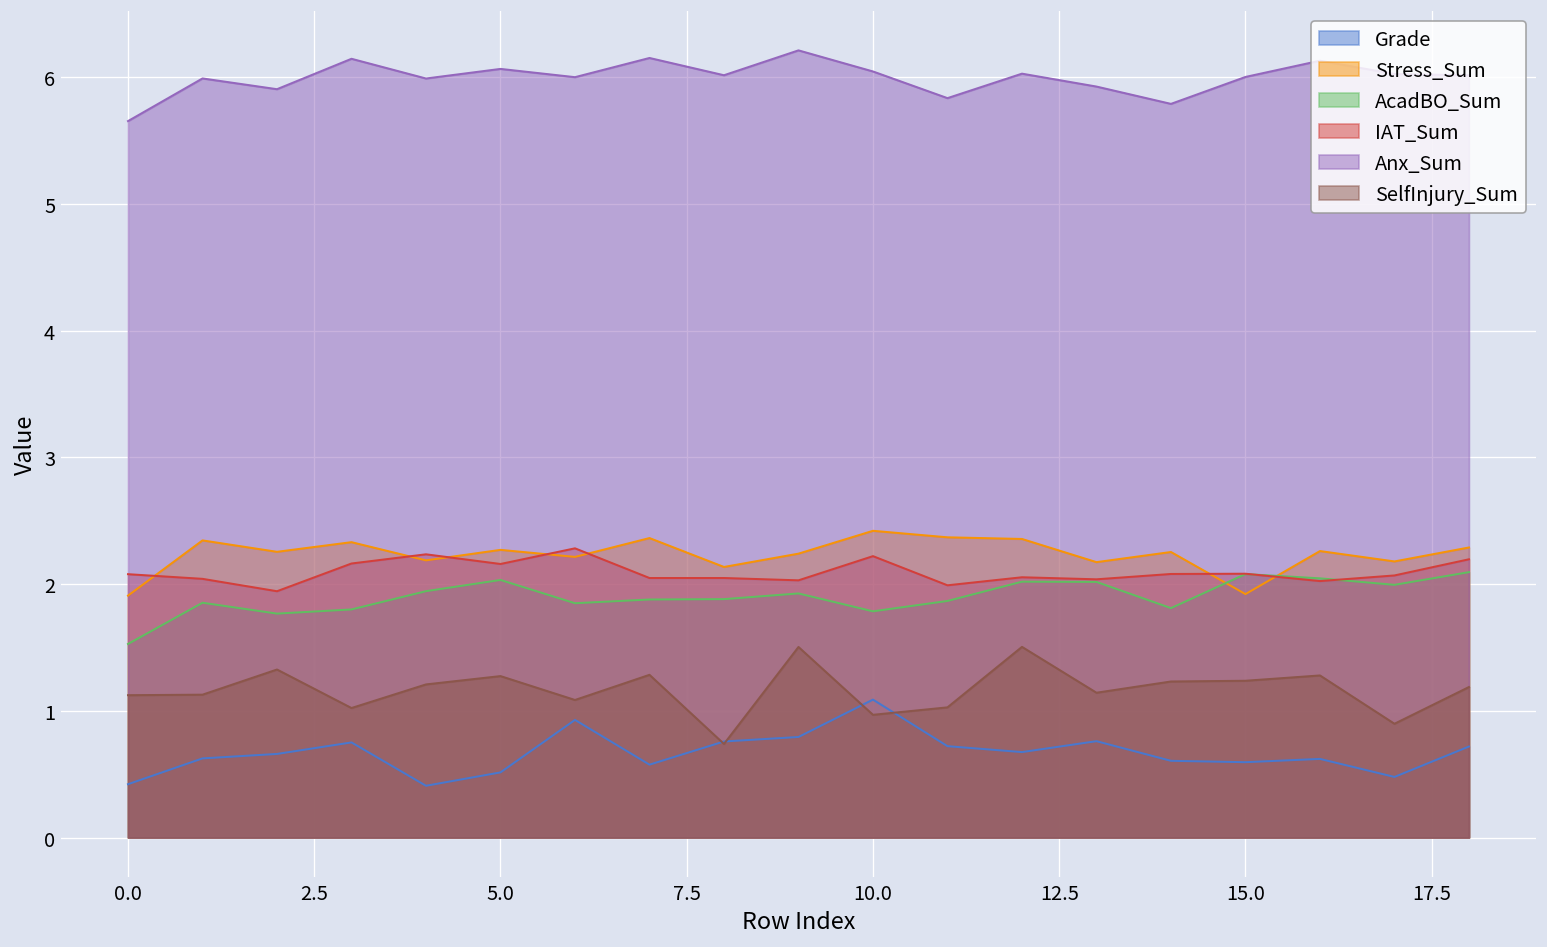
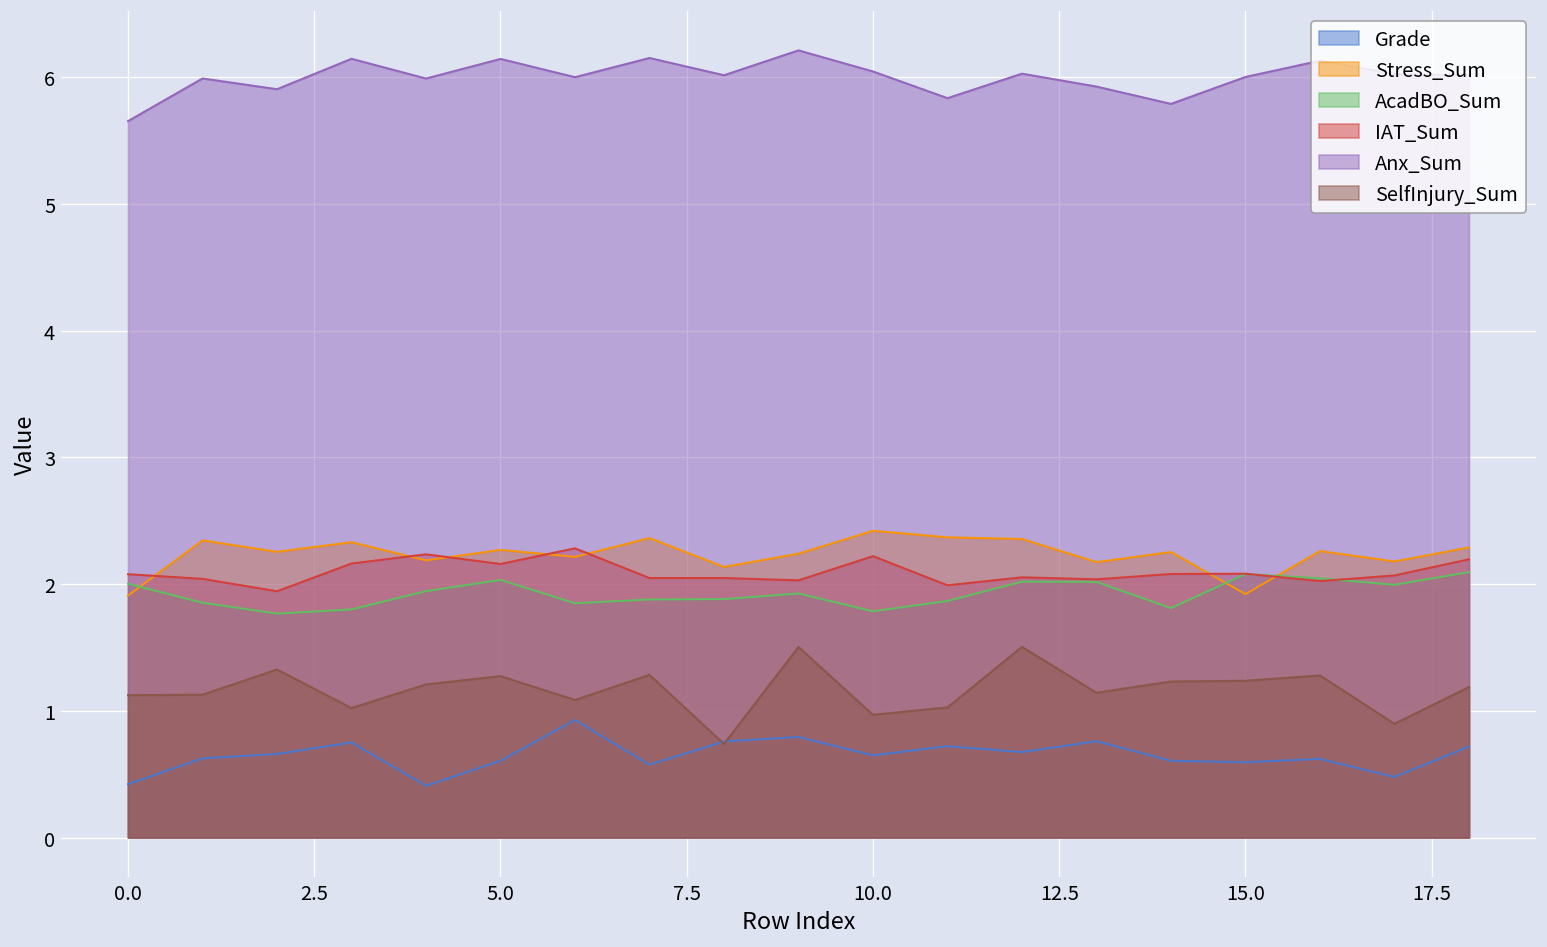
  {
    "Grade": {
      "0.0": 0.42,
-     "5.0": 0.51,
-     "10.0": 1.09,
+     "5.0": 0.61,
+     "10.0": 0.65,
      "15.0": 0.59
    },
    "Stress_Sum": {
      "0.0": 1.91,
      "5.0": 2.27,
      "10.0": 2.42,
      "15.0": 1.92
    },
    "AcadBO_Sum": {
-     "0.0": 1.53,
+     "0.0": 2.00,
      "5.0": 2.03,
      "10.0": 1.79
    },
    "Anx_Sum": {
      "0.0": 5.65,
-     "5.0": 6.07,
+     "5.0": 6.14,
      "10.0": 6.05,
      "15.0": 6.00
    }
  }
